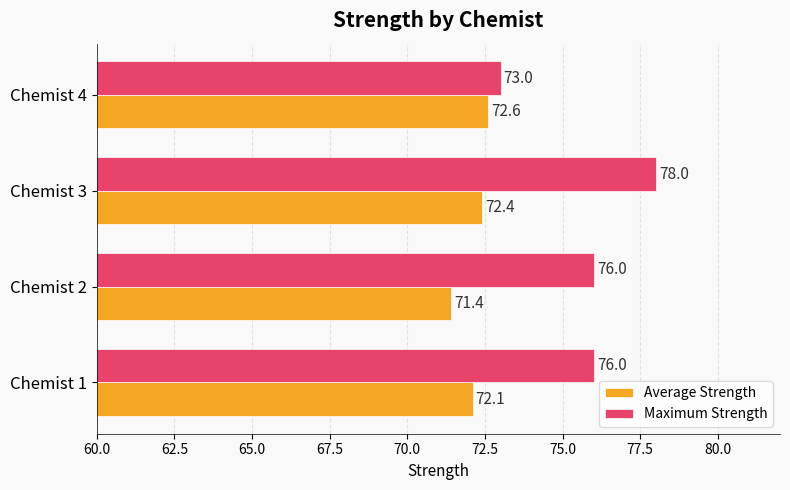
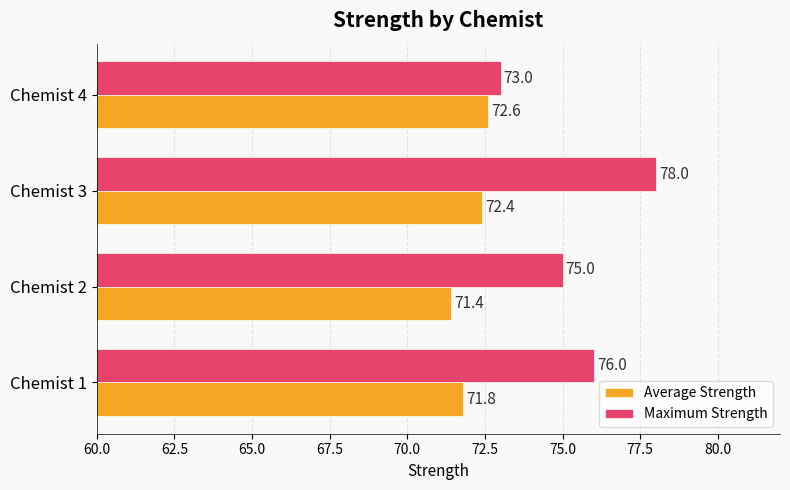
  {
    "Average Strength": {
      "Chemist 4": 72.6,
      "Chemist 3": 72.4,
      "Chemist 2": 71.4,
-     "Chemist 1": 72.1
+     "Chemist 1": 71.8
    },
    "Maximum Strength": {
      "Chemist 4": 73.0,
      "Chemist 3": 78.0,
-     "Chemist 2": 76.0,
+     "Chemist 2": 75.0,
      "Chemist 1": 76.0
    }
  }
